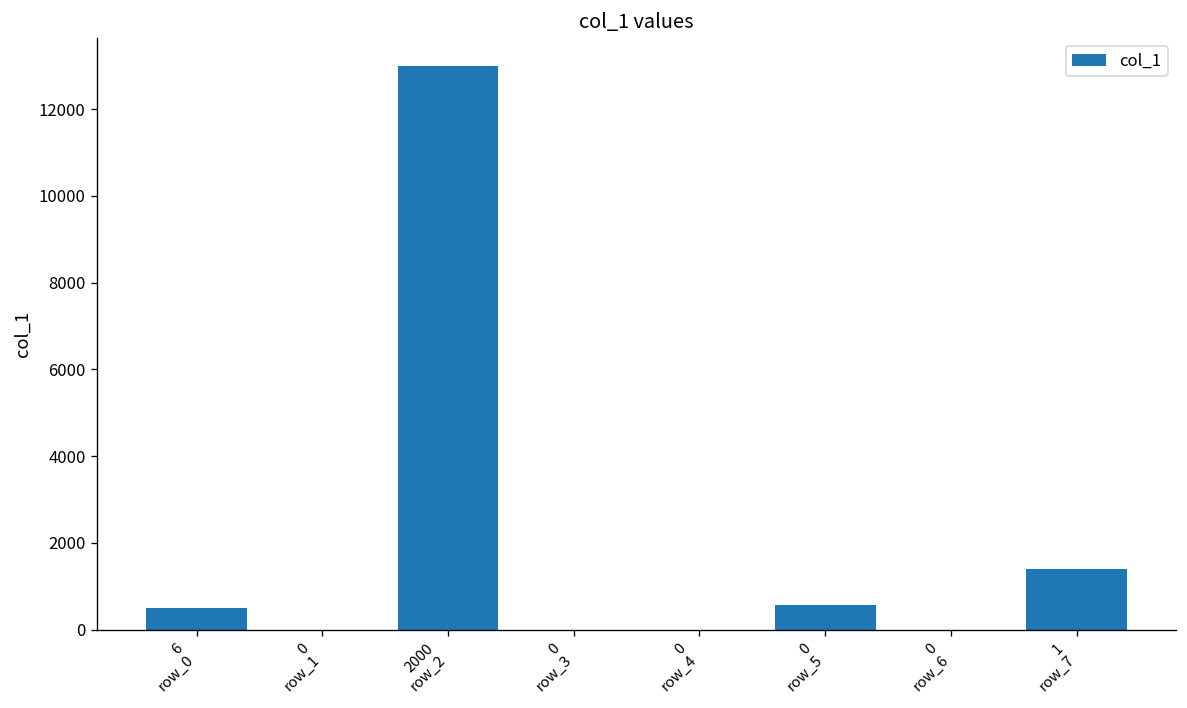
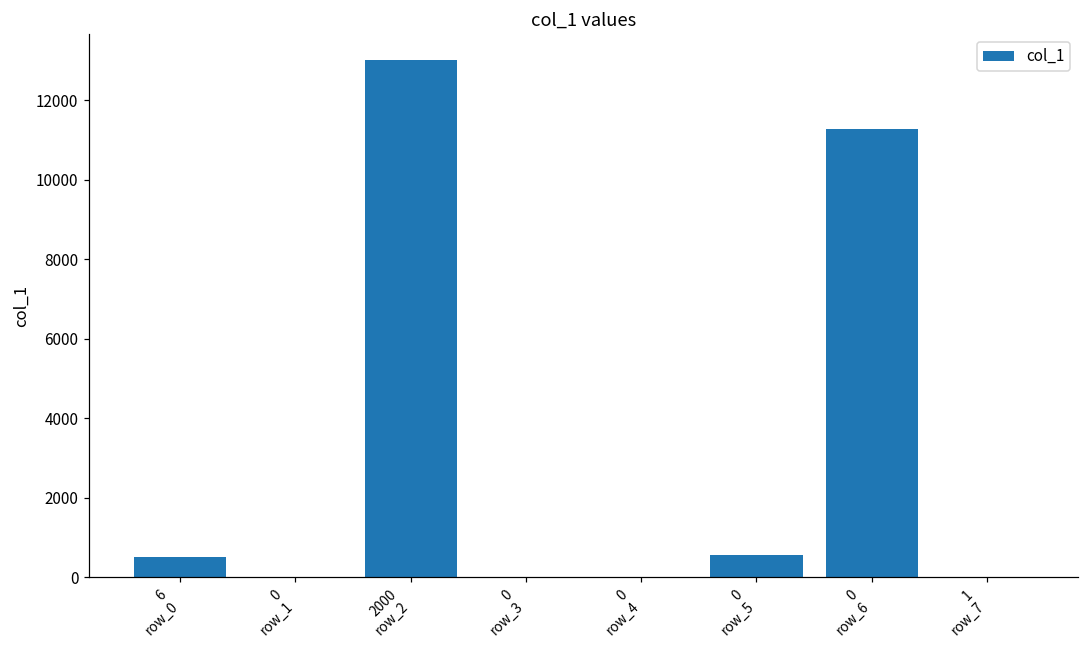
  {
    "6 row_0": 500,
    "0 row_1": 0,
    "2000 row_2": 13000,
    "0 row_3": 0,
    "0 row_4": 0,
    "0 row_5": 600,
-   "0 row_6": 0,
-   "1 row_7": 1400
+   "0 row_6": 11300,
+   "1 row_7": 0
  }
